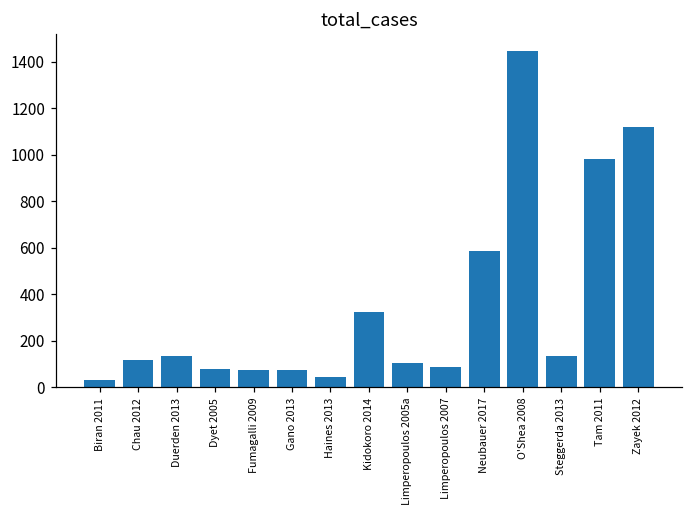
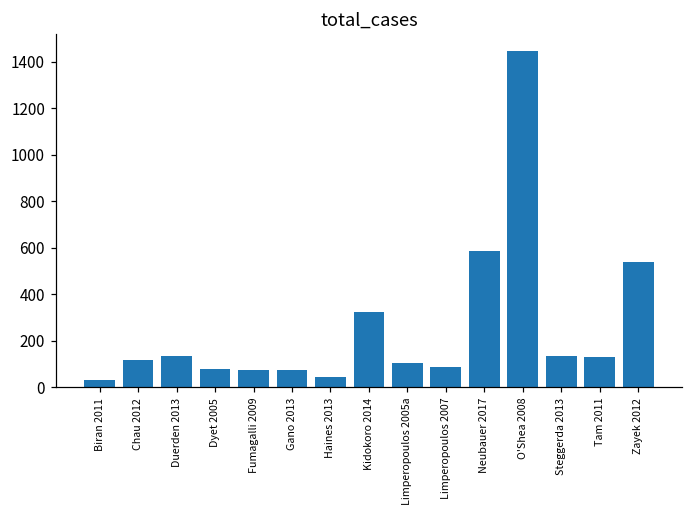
  {
    "Biran 2011": 30,
    "Chau 2012": 120,
    "Duerden 2013": 130,
    "Dyet 2005": 80,
    "Fumagalli 2009": 80,
    "Gano 2013": 70,
    "Haines 2013": 50,
    "Kidokoro 2014": 330,
    "Limperopoulos 2005a": 110,
    "Limperopoulos 2007": 90,
    "Neubauer 2017": 590,
    "O'Shea 2008": 1450,
    "Steggerda 2013": 130,
-   "Tam 2011": 980,
-   "Zayek 2012": 1120
+   "Tam 2011": 130,
+   "Zayek 2012": 540
  }
